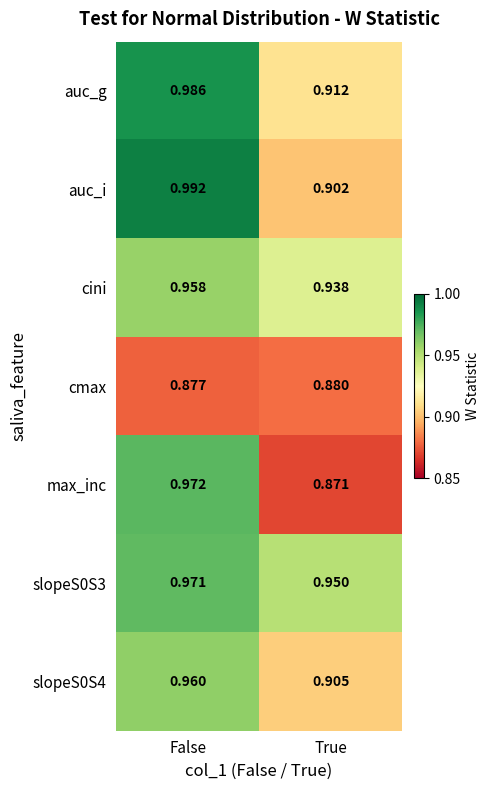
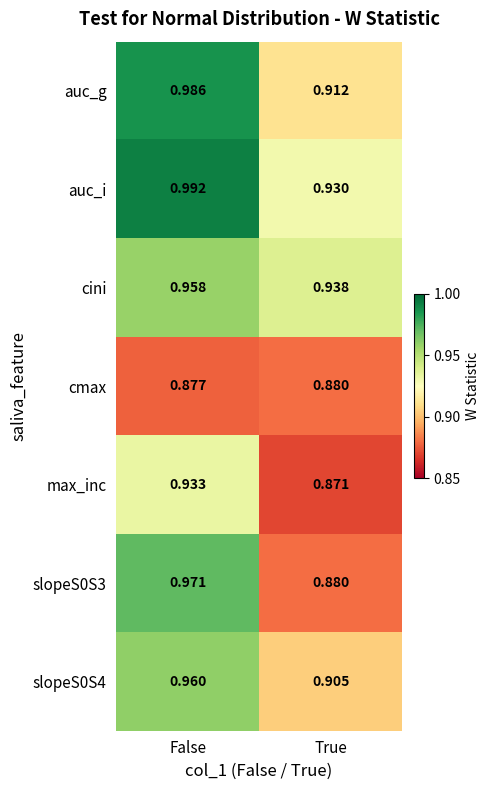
  {
    "auc_g": {
      "False": 0.986,
      "True": 0.912
    },
    "auc_i": {
      "False": 0.992,
-     "True": 0.902
+     "True": 0.930
    },
    "cini": {
      "False": 0.958,
      "True": 0.938
    },
    "cmax": {
      "False": 0.877,
      "True": 0.880
    },
    "max_inc": {
-     "False": 0.972,
+     "False": 0.933,
      "True": 0.871
    },
    "slopeS0S3": {
      "False": 0.971,
-     "True": 0.950
+     "True": 0.880
    },
    "slopeS0S4": {
      "False": 0.960,
      "True": 0.905
    }
  }
